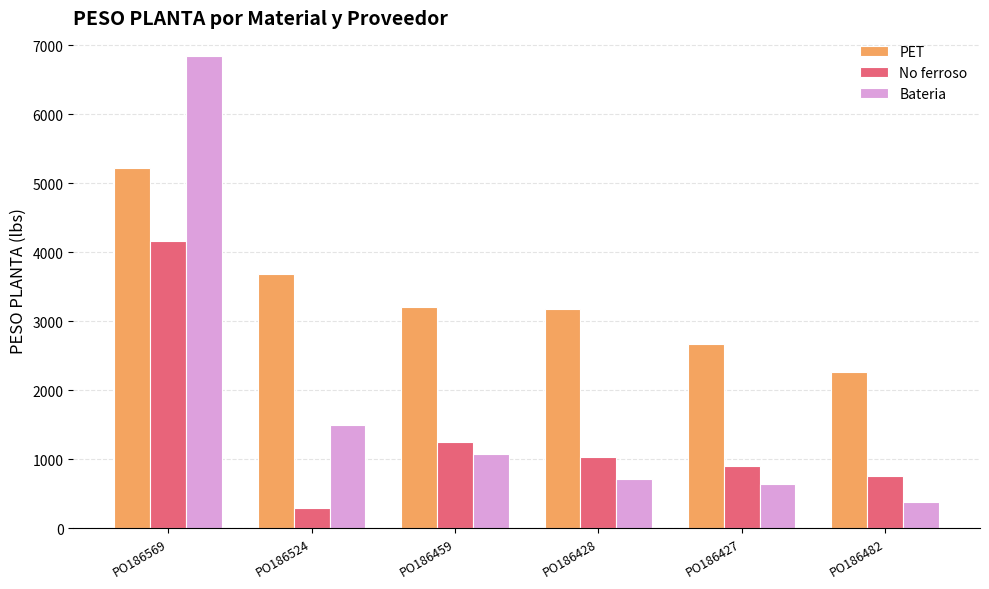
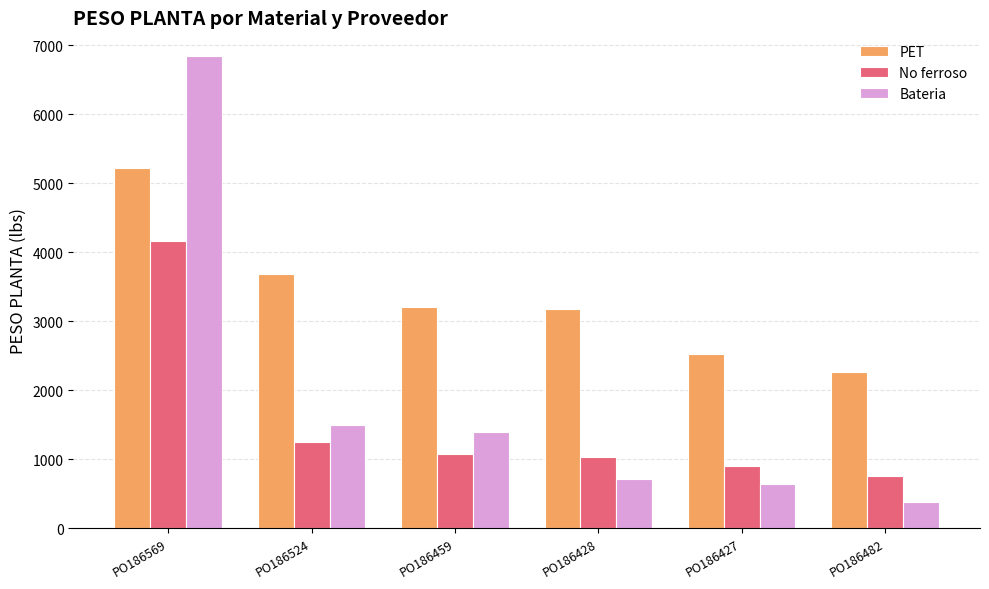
  {
    "PET": {
      "PO186569": 5200,
      "PO186524": 3700,
      "PO186459": 3200,
      "PO186428": 3200,
-     "PO186427": 2700,
+     "PO186427": 2500,
      "PO186482": 2300
    },
    "No ferroso": {
      "PO186569": 4200,
-     "PO186524": 300,
-     "PO186459": 1300,
+     "PO186524": 1300,
+     "PO186459": 1100,
      "PO186428": 1000,
      "PO186427": 900,
      "PO186482": 800
    },
    "Bateria": {
      "PO186569": 6800,
      "PO186524": 1500,
-     "PO186459": 1100,
+     "PO186459": 1400,
      "PO186428": 700,
      "PO186427": 600,
      "PO186482": 400
    }
  }
